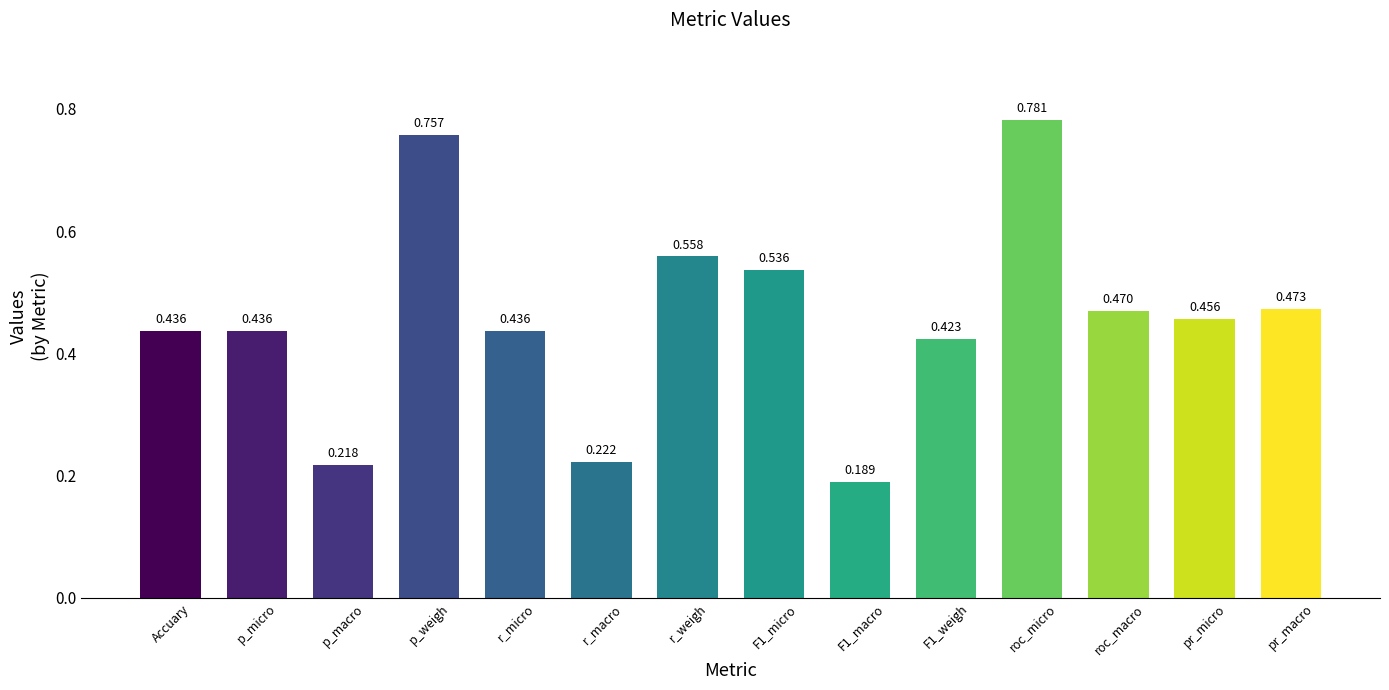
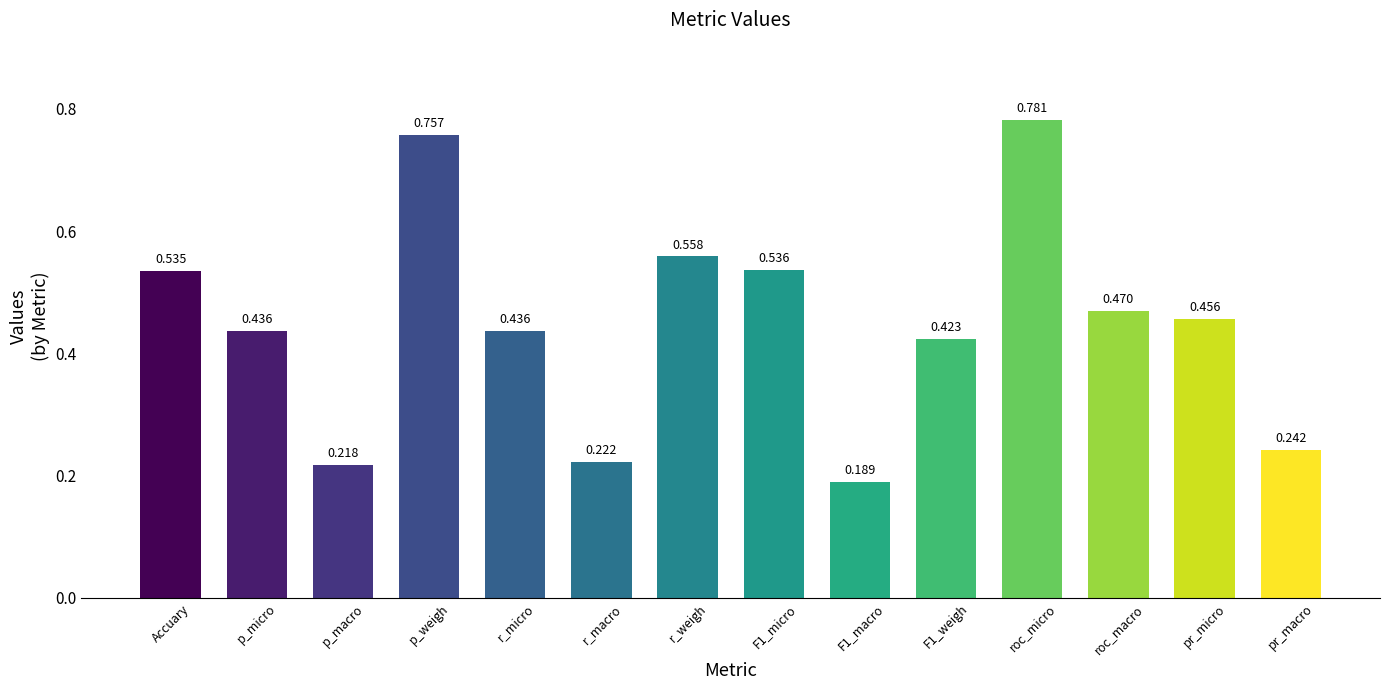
  {
-   "Accuary": 0.436,
+   "Accuary": 0.535,
    "p_micro": 0.436,
    "p_macro": 0.218,
    "p_weigh": 0.757,
    "r_micro": 0.436,
    "r_macro": 0.222,
    "r_weigh": 0.558,
    "F1_micro": 0.536,
    "F1_macro": 0.189,
    "F1_weigh": 0.423,
    "roc_micro": 0.781,
    "roc_macro": 0.470,
    "pr_micro": 0.456,
-   "pr_macro": 0.473
+   "pr_macro": 0.242
  }
